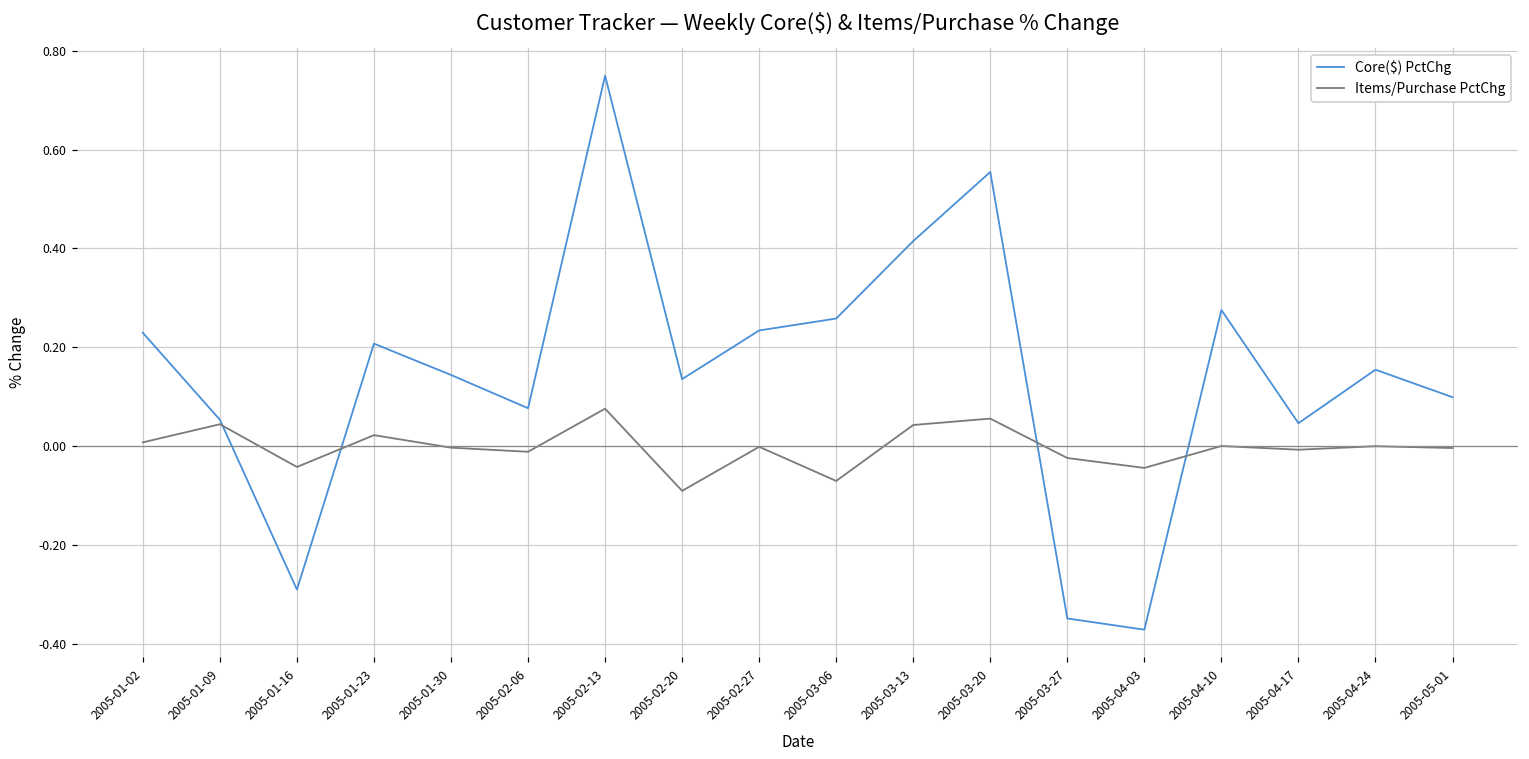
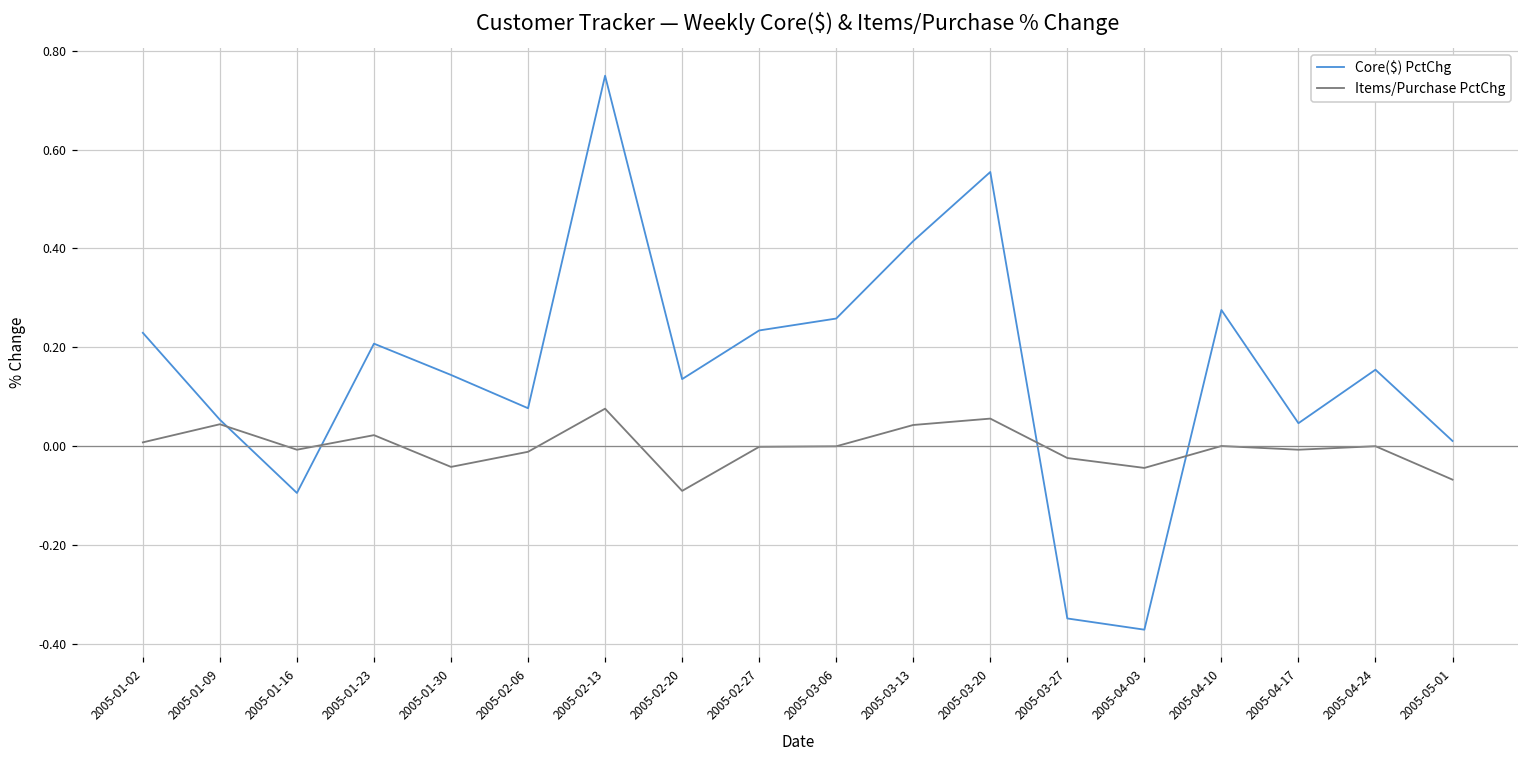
  {
    "Core($) PctChg": {
      "2005-01-02": 0.23,
      "2005-01-09": 0.05,
-     "2005-01-16": -0.29,
+     "2005-01-16": -0.09,
      "2005-01-23": 0.21,
      "2005-01-30": 0.14,
      "2005-02-06": 0.08,
      "2005-02-13": 0.75,
      "2005-02-20": 0.14,
      "2005-02-27": 0.23,
      "2005-03-06": 0.26,
      "2005-03-13": 0.41,
      "2005-03-20": 0.55,
      "2005-03-27": -0.35,
      "2005-04-03": -0.37,
      "2005-04-10": 0.28,
      "2005-04-17": 0.05,
      "2005-04-24": 0.15,
-     "2005-05-01": 0.10
+     "2005-05-01": 0.01
    },
    "Items/Purchase PctChg": {
      "2005-01-02": 0.01,
      "2005-01-09": 0.04,
-     "2005-01-16": -0.04,
+     "2005-01-16": -0.01,
      "2005-01-23": 0.02,
-     "2005-01-30": 0.00,
+     "2005-01-30": -0.04,
      "2005-02-06": -0.01,
      "2005-02-13": 0.08,
      "2005-02-20": -0.09,
      "2005-02-27": 0.00,
-     "2005-03-06": -0.07,
+     "2005-03-06": 0.00,
      "2005-03-13": 0.04,
      "2005-03-20": 0.06,
      "2005-03-27": -0.02,
      "2005-04-03": -0.04,
      "2005-04-10": 0.00,
      "2005-04-17": -0.01,
      "2005-04-24": 0.00,
-     "2005-05-01": 0.00
+     "2005-05-01": -0.07
    }
  }
